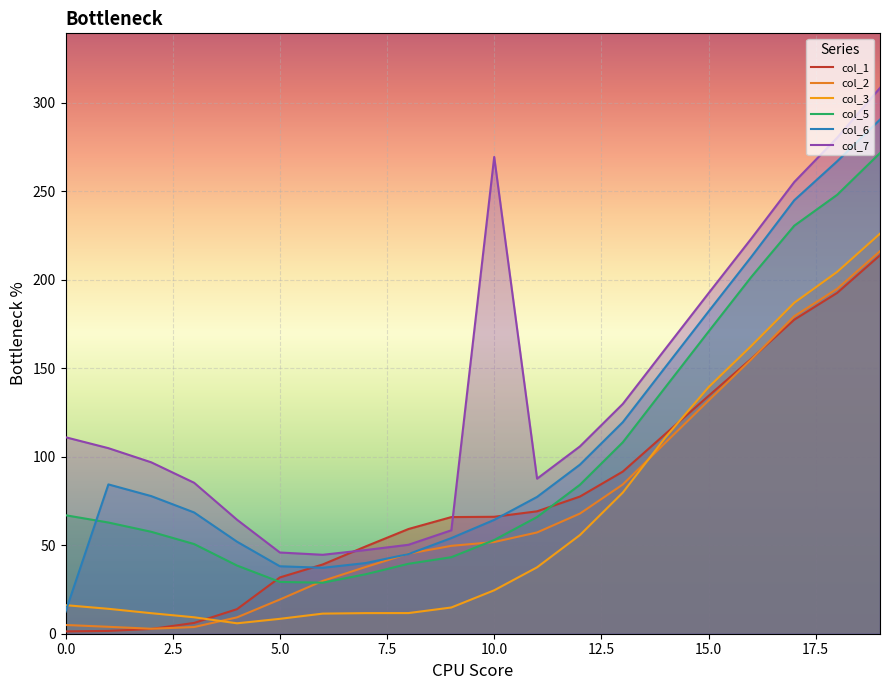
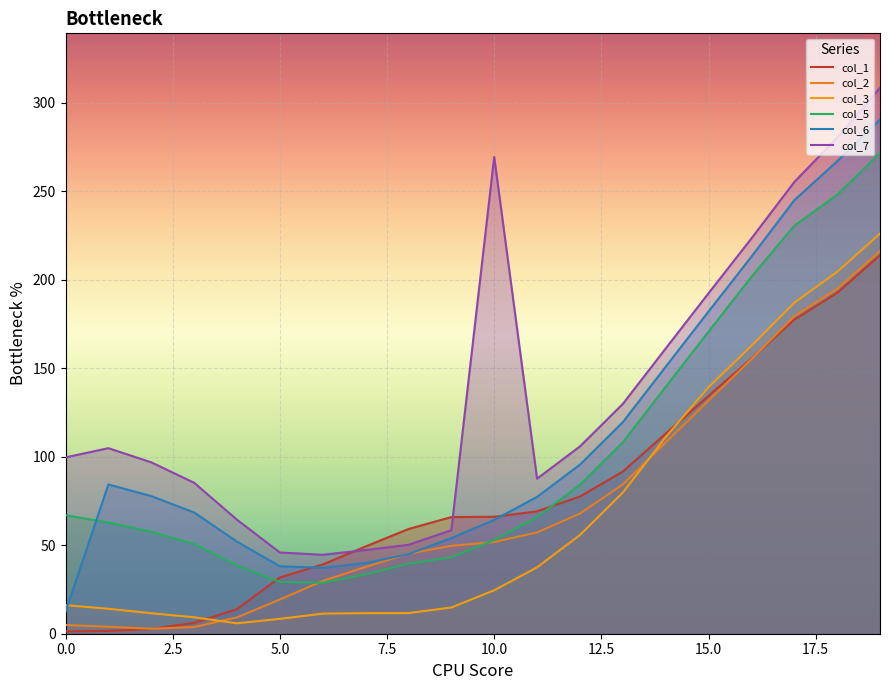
  {
    "col_1": {
      "0.0": 1,
      "5.0": 32,
      "10.0": 66,
      "15.0": 134
    },
    "col_5": {
      "0.0": 67,
      "5.0": 29,
      "15.0": 171
    },
    "col_6": {
      "0.0": 12,
      "5.0": 38,
      "10.0": 64,
      "15.0": 182
    },
    "col_7": {
-     "0.0": 111,
+     "0.0": 100,
      "5.0": 46,
      "10.0": 269,
      "15.0": 192
    }
  }
